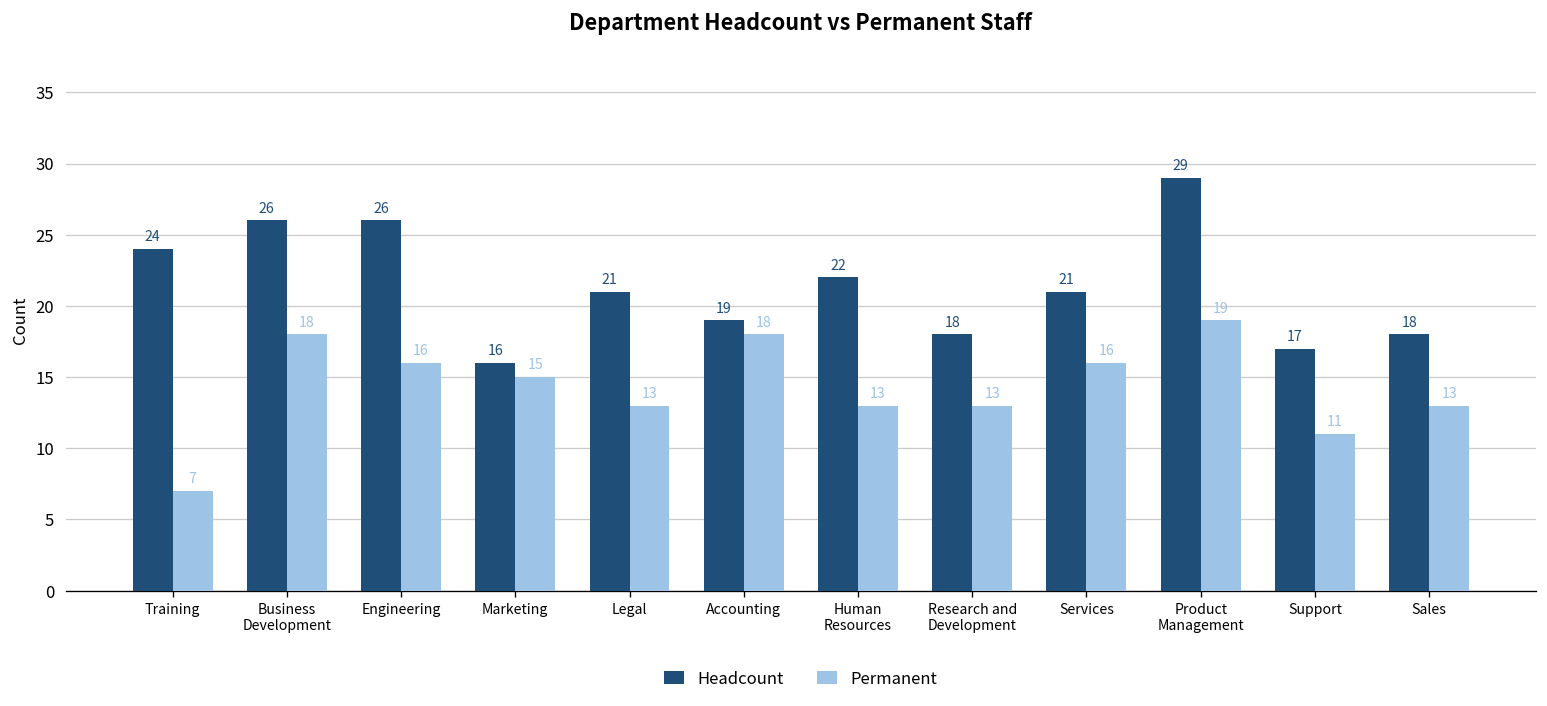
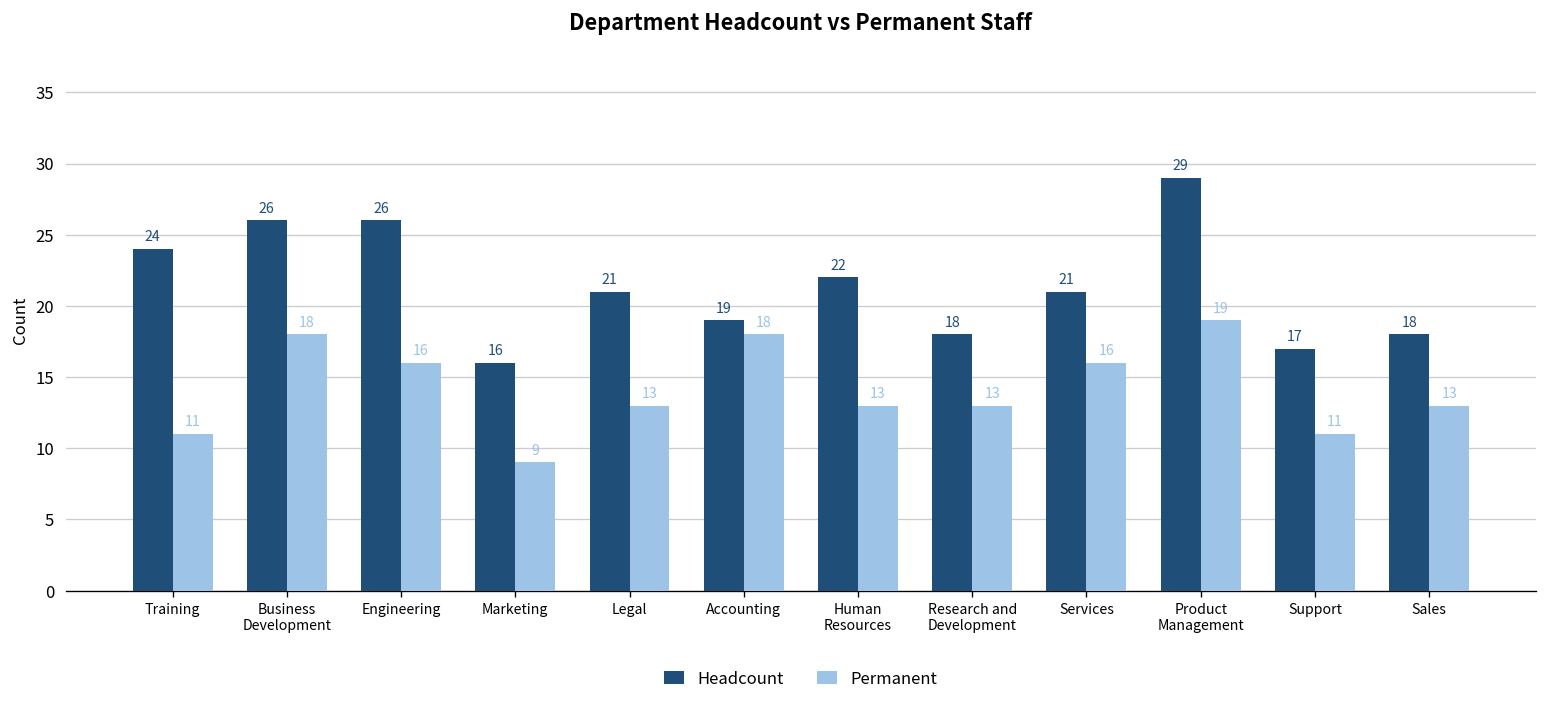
  {
    "Headcount": {
      "Training": 24,
      "Business Development": 26,
      "Engineering": 26,
      "Marketing": 16,
      "Legal": 21,
      "Accounting": 19,
      "Human Resources": 22,
      "Research and Development": 18,
      "Services": 21,
      "Product Management": 29,
      "Support": 17,
      "Sales": 18
    },
    "Permanent": {
-     "Training": 7,
+     "Training": 11,
      "Business Development": 18,
      "Engineering": 16,
-     "Marketing": 15,
+     "Marketing": 9,
      "Legal": 13,
      "Accounting": 18,
      "Human Resources": 13,
      "Research and Development": 13,
      "Services": 16,
      "Product Management": 19,
      "Support": 11,
      "Sales": 13
    }
  }
